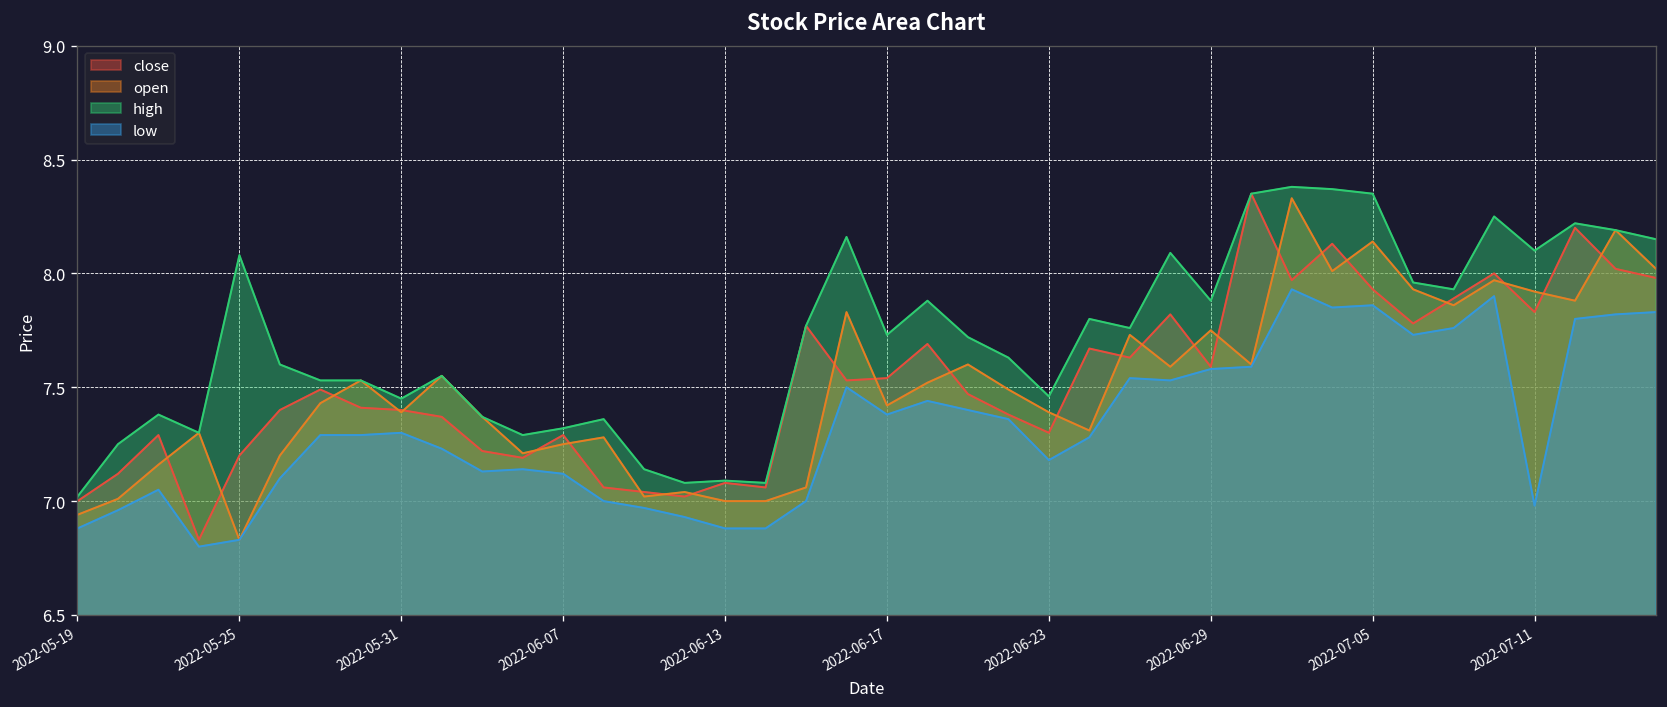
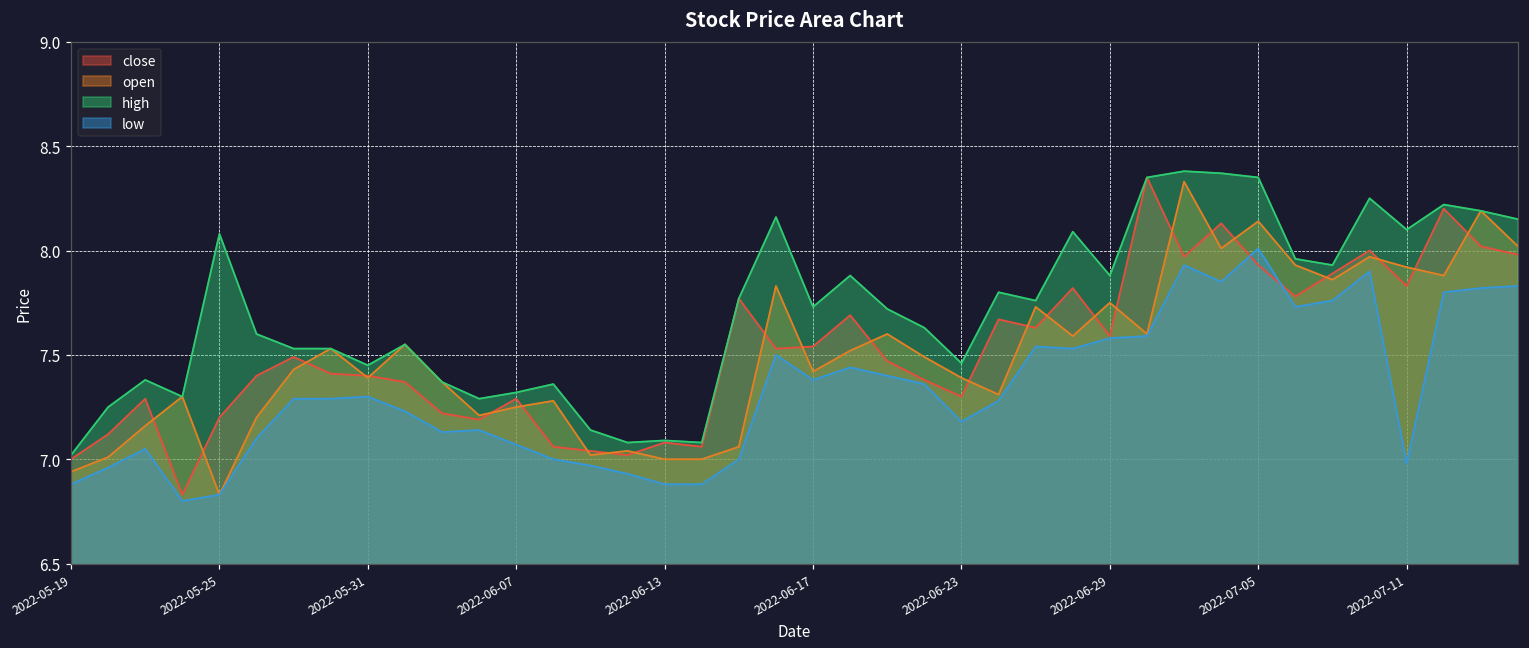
  {
    "high": {
      "2022-05-19": 7.02,
      "2022-05-25": 8.08,
      "2022-05-31": 7.45,
      "2022-06-07": 7.32,
      "2022-06-17": 7.73,
      "2022-06-23": 7.46,
      "2022-06-29": 7.88,
      "2022-07-05": 8.35,
      "2022-07-11": 8.10
    },
    "low": {
      "2022-05-19": 6.88,
      "2022-05-31": 7.30,
-     "2022-06-07": 7.12,
+     "2022-06-07": 7.07,
      "2022-06-13": 6.88,
      "2022-06-17": 7.38,
      "2022-06-23": 7.18,
-     "2022-07-05": 7.86,
+     "2022-07-05": 8.01,
      "2022-07-11": 6.98
    }
  }
